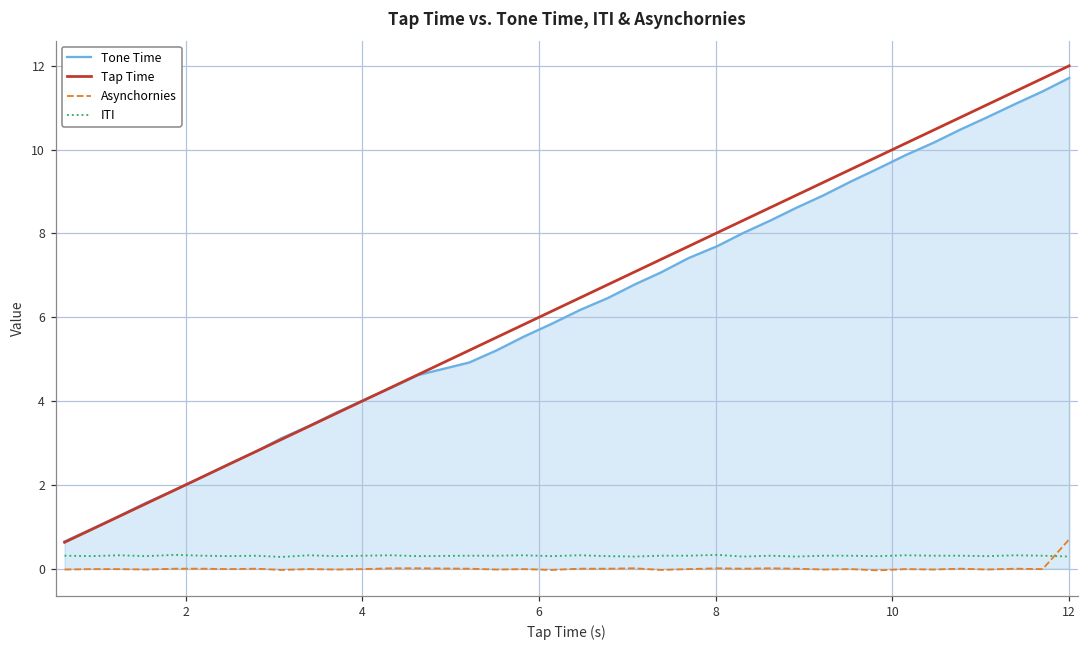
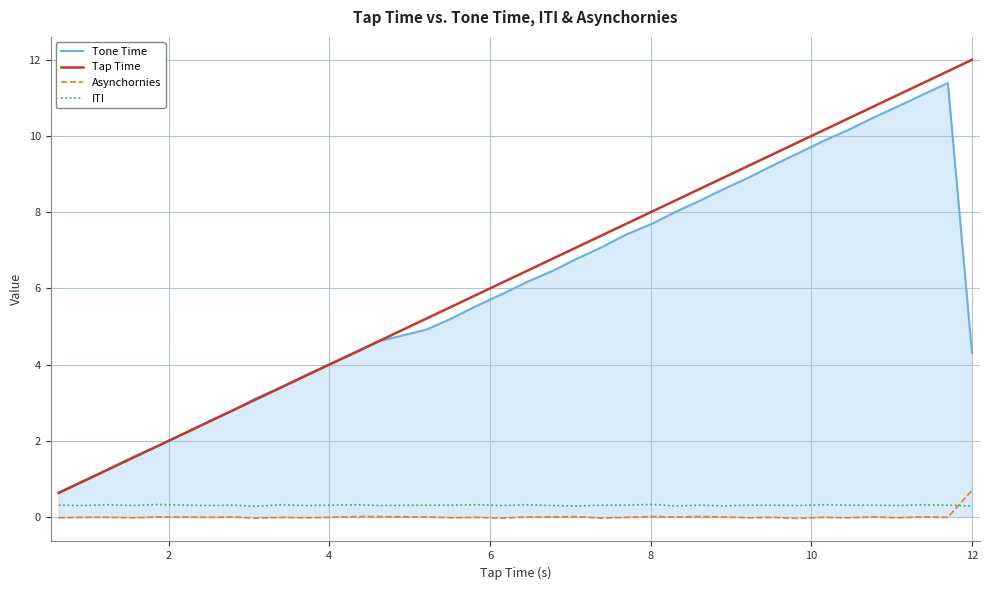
  {
    "Tone Time": {
-     "12": 11.7
+     "12": 4.3
    },
    "Tap Time": {
      "12": 12.0
    },
    "Asynchornies": {
      "12": 0.7
    },
    "ITI": {
      "12": 0.3
    }
  }
